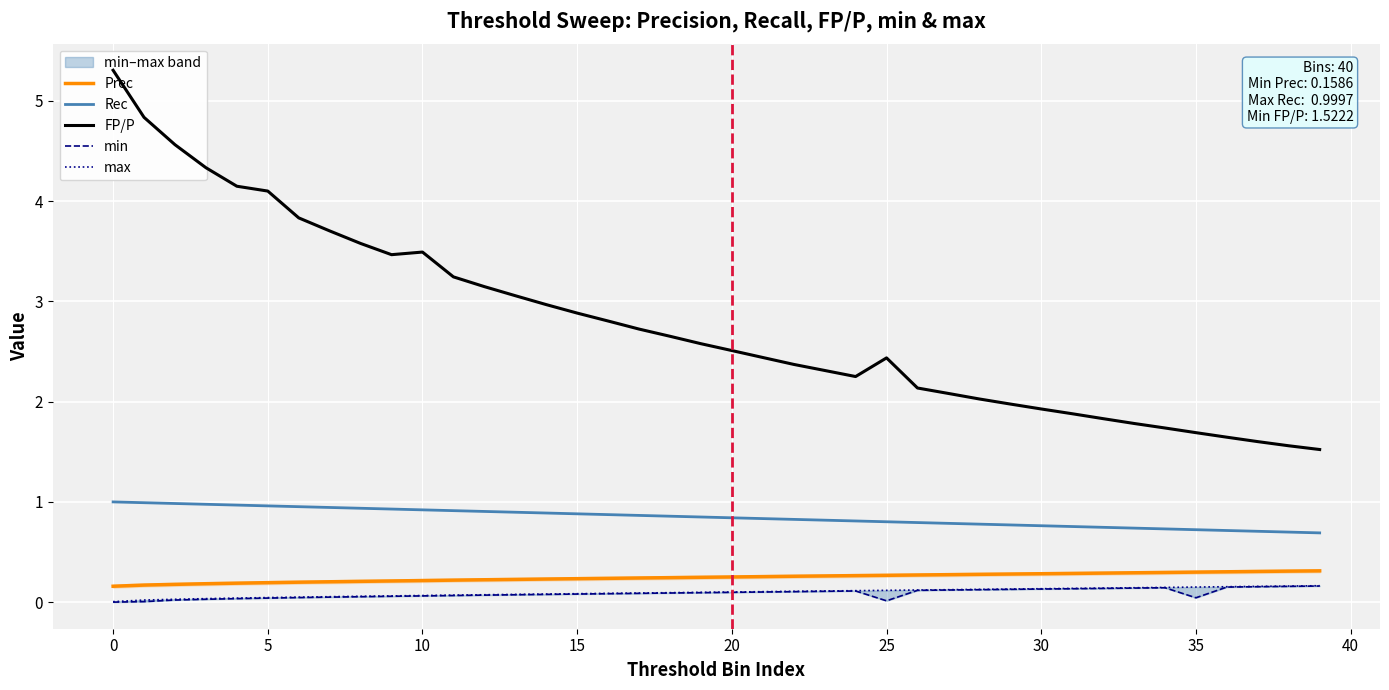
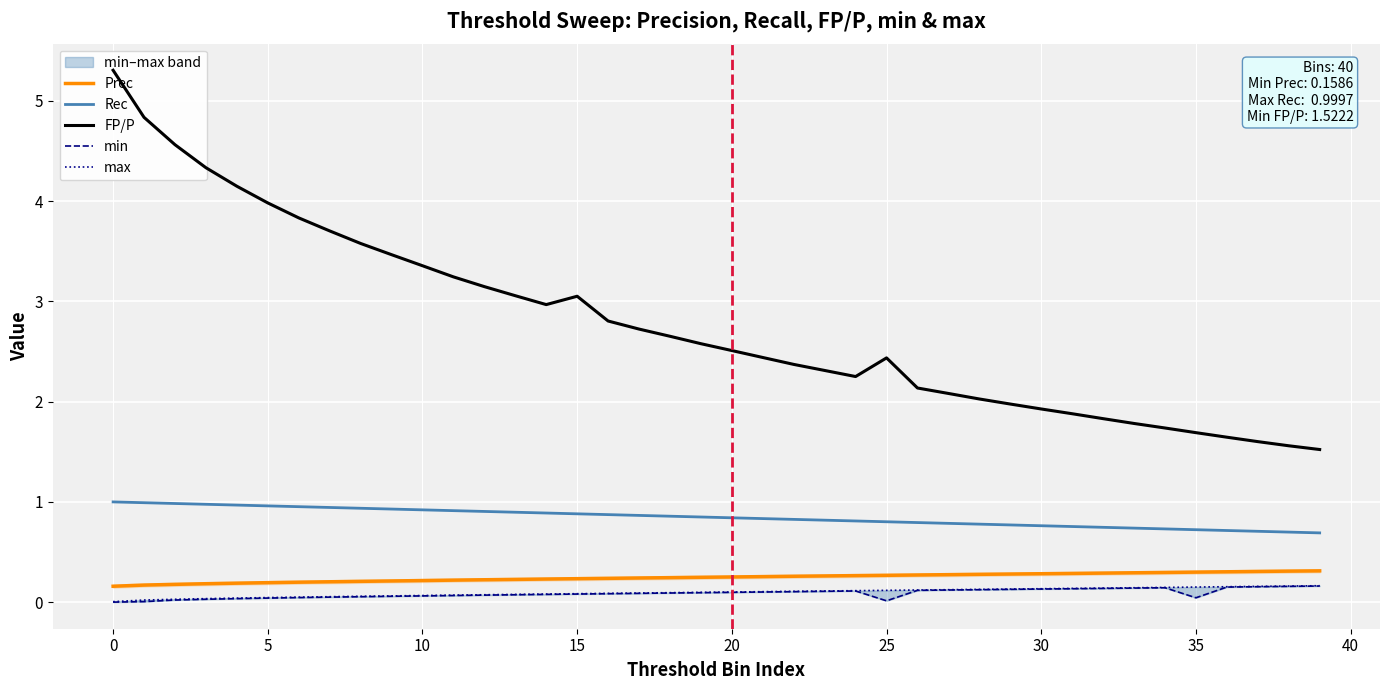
  {
    "FP/P": {
-     "5": 4.10,
-     "10": 3.49,
-     "15": 2.88,
+     "5": 3.98,
+     "10": 3.36,
+     "15": 3.05,
      "20": 2.51,
      "25": 2.44,
      "30": 1.93,
      "35": 1.69
    },
    "min": {
      "25": 0.01,
      "35": 0.04
    }
  }
